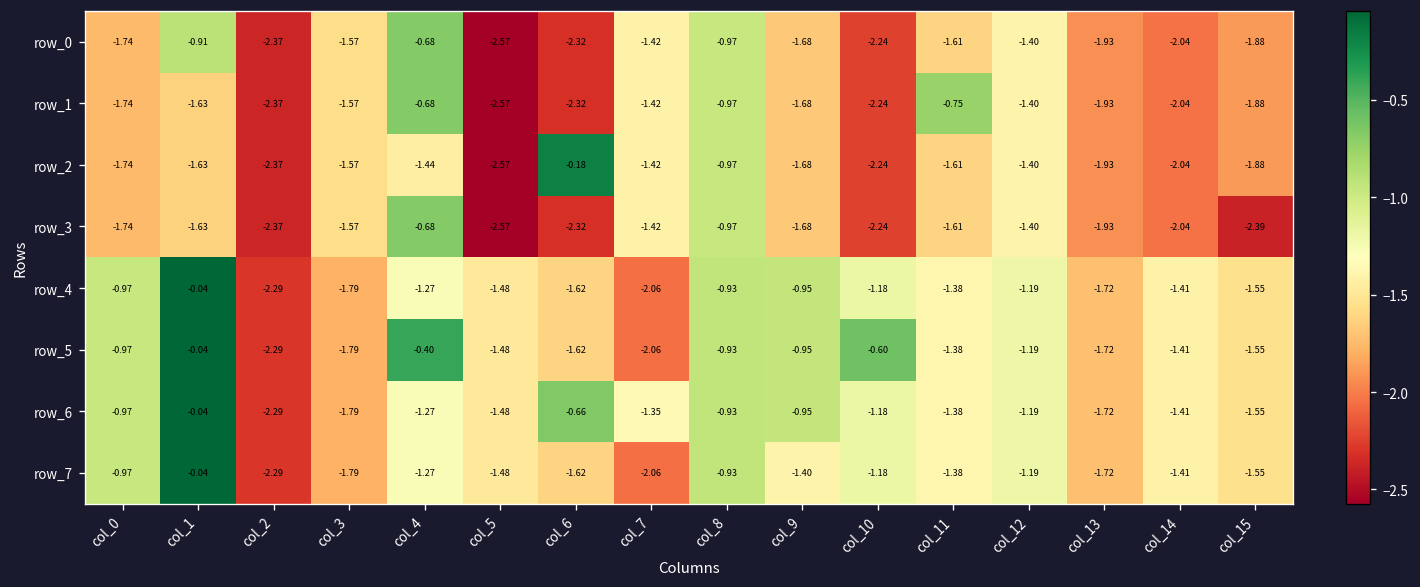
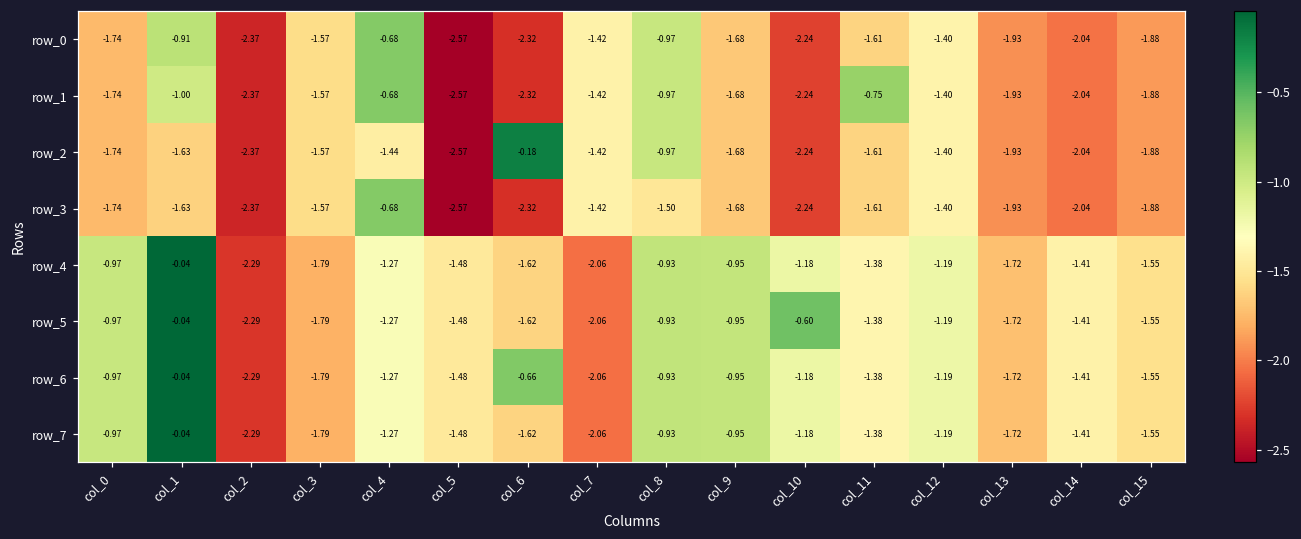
  {
    "row_0": {
      "col_0": -1.74,
      "col_1": -0.91,
      "col_2": -2.37,
      "col_3": -1.57,
      "col_4": -0.68,
      "col_5": -2.57,
      "col_6": -2.32,
      "col_7": -1.42,
      "col_8": -0.97,
      "col_9": -1.68,
      "col_10": -2.24,
      "col_11": -1.61,
      "col_12": -1.40,
      "col_13": -1.93,
      "col_14": -2.04,
      "col_15": -1.88
    },
    "row_1": {
      "col_0": -1.74,
-     "col_1": -1.63,
+     "col_1": -1.00,
      "col_2": -2.37,
      "col_3": -1.57,
      "col_4": -0.68,
      "col_5": -2.57,
      "col_6": -2.32,
      "col_7": -1.42,
      "col_8": -0.97,
      "col_9": -1.68,
      "col_10": -2.24,
      "col_11": -0.75,
      "col_12": -1.40,
      "col_13": -1.93,
      "col_14": -2.04,
      "col_15": -1.88
    },
    "row_2": {
      "col_0": -1.74,
      "col_1": -1.63,
      "col_2": -2.37,
      "col_3": -1.57,
      "col_4": -1.44,
      "col_5": -2.57,
      "col_6": -0.18,
      "col_7": -1.42,
      "col_8": -0.97,
      "col_9": -1.68,
      "col_10": -2.24,
      "col_11": -1.61,
      "col_12": -1.40,
      "col_13": -1.93,
      "col_14": -2.04,
      "col_15": -1.88
    },
    "row_3": {
      "col_0": -1.74,
      "col_1": -1.63,
      "col_2": -2.37,
      "col_3": -1.57,
      "col_4": -0.68,
      "col_5": -2.57,
      "col_6": -2.32,
      "col_7": -1.42,
-     "col_8": -0.97,
+     "col_8": -1.50,
      "col_9": -1.68,
      "col_10": -2.24,
      "col_11": -1.61,
      "col_12": -1.40,
      "col_13": -1.93,
      "col_14": -2.04,
-     "col_15": -2.39
+     "col_15": -1.88
    },
    "row_4": {
      "col_0": -0.97,
      "col_1": -0.04,
      "col_2": -2.29,
      "col_3": -1.79,
      "col_4": -1.27,
      "col_5": -1.48,
      "col_6": -1.62,
      "col_7": -2.06,
      "col_8": -0.93,
      "col_9": -0.95,
      "col_10": -1.18,
      "col_11": -1.38,
      "col_12": -1.19,
      "col_13": -1.72,
      "col_14": -1.41,
      "col_15": -1.55
    },
    "row_5": {
      "col_0": -0.97,
      "col_1": -0.04,
      "col_2": -2.29,
      "col_3": -1.79,
-     "col_4": -0.40,
+     "col_4": -1.27,
      "col_5": -1.48,
      "col_6": -1.62,
      "col_7": -2.06,
      "col_8": -0.93,
      "col_9": -0.95,
      "col_10": -0.60,
      "col_11": -1.38,
      "col_12": -1.19,
      "col_13": -1.72,
      "col_14": -1.41,
      "col_15": -1.55
    },
    "row_6": {
      "col_0": -0.97,
      "col_1": -0.04,
      "col_2": -2.29,
      "col_3": -1.79,
      "col_4": -1.27,
      "col_5": -1.48,
      "col_6": -0.66,
-     "col_7": -1.35,
+     "col_7": -2.06,
      "col_8": -0.93,
      "col_9": -0.95,
      "col_10": -1.18,
      "col_11": -1.38,
      "col_12": -1.19,
      "col_13": -1.72,
      "col_14": -1.41,
      "col_15": -1.55
    },
    "row_7": {
      "col_0": -0.97,
      "col_1": -0.04,
      "col_2": -2.29,
      "col_3": -1.79,
      "col_4": -1.27,
      "col_5": -1.48,
      "col_6": -1.62,
      "col_7": -2.06,
      "col_8": -0.93,
-     "col_9": -1.40,
+     "col_9": -0.95,
      "col_10": -1.18,
      "col_11": -1.38,
      "col_12": -1.19,
      "col_13": -1.72,
      "col_14": -1.41,
      "col_15": -1.55
    }
  }
